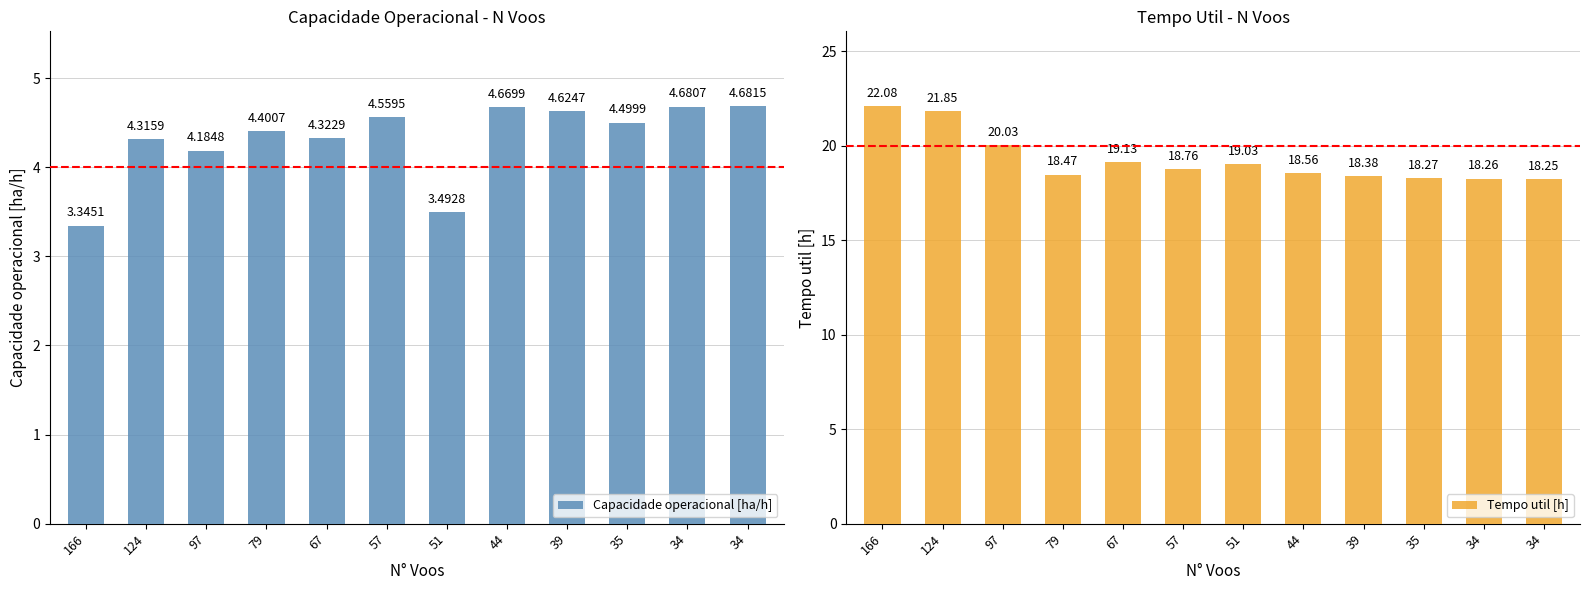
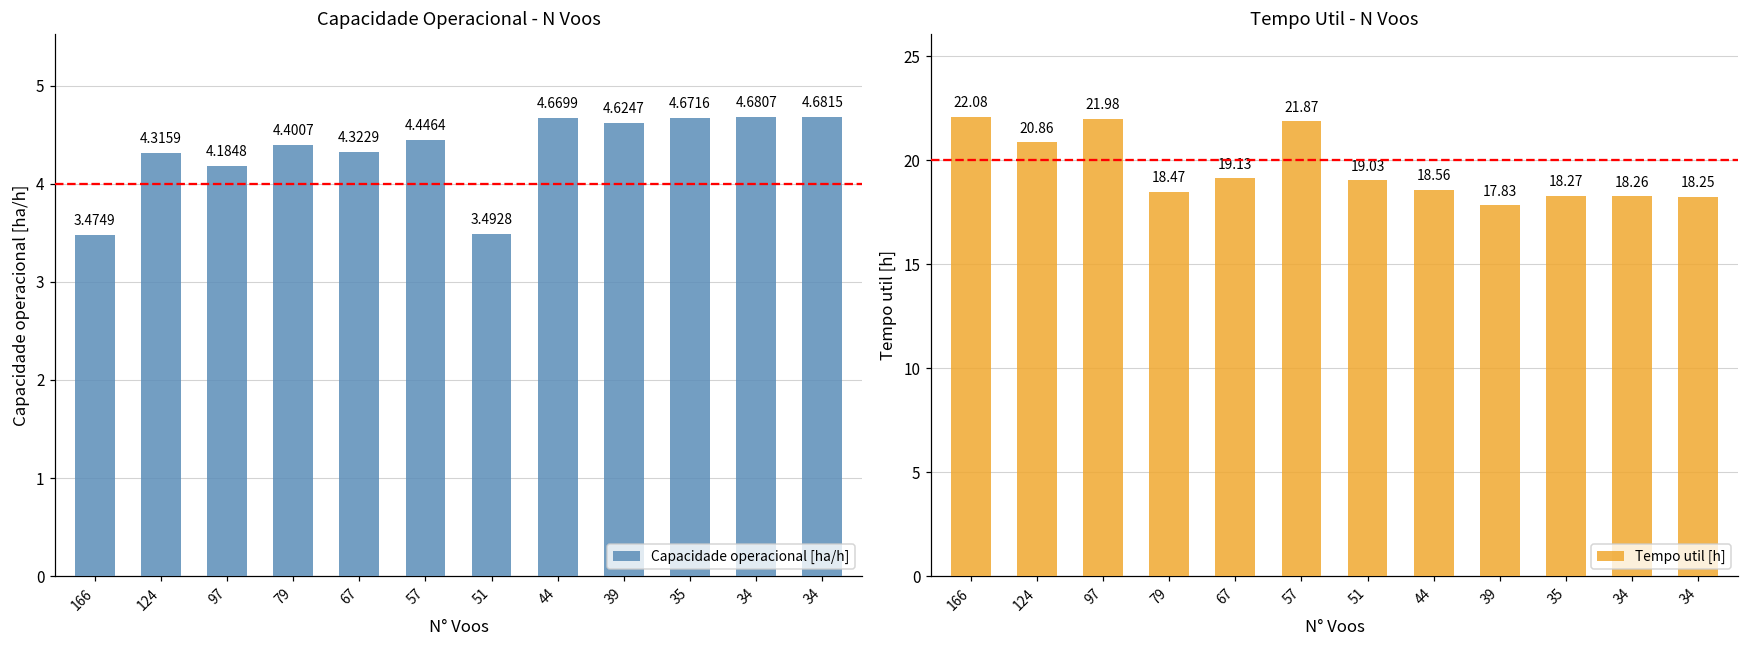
  {
    "Capacidade Operacional - N Voos": {
-     "166": 3.3451,
+     "166": 3.4749,
      "124": 4.3159,
      "97": 4.1848,
      "79": 4.4007,
      "67": 4.3229,
-     "57": 4.5595,
+     "57": 4.4464,
      "51": 3.4928,
      "44": 4.6699,
      "39": 4.6247,
-     "35": 4.4999
+     "35": 4.6716
    },
    "Tempo Util - N Voos": {
      "166": 22.08,
-     "124": 21.85,
-     "97": 20.03,
+     "124": 20.86,
+     "97": 21.98,
      "79": 18.47,
      "67": 19.13,
-     "57": 18.76,
+     "57": 21.87,
      "51": 19.03,
      "44": 18.56,
-     "39": 18.38,
+     "39": 17.83,
      "35": 18.27
    }
  }
